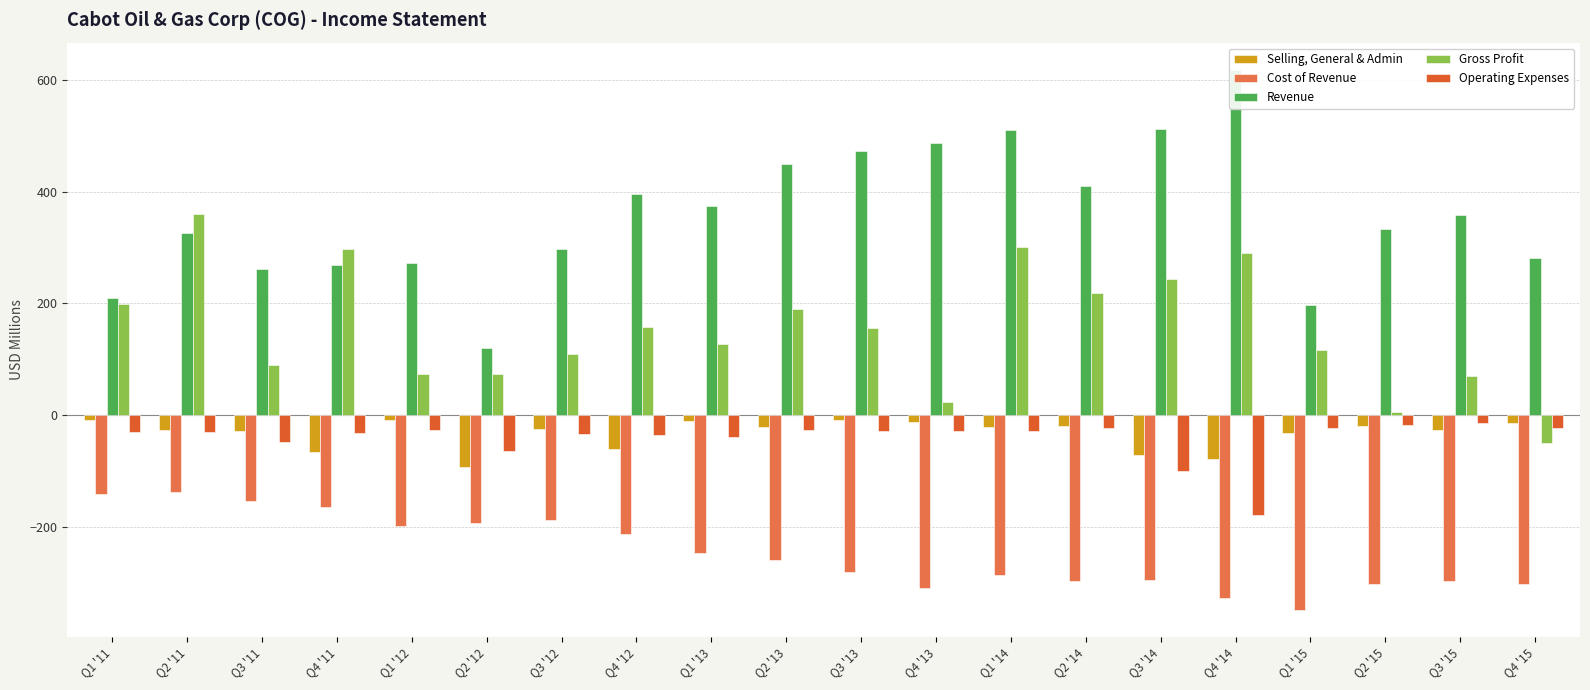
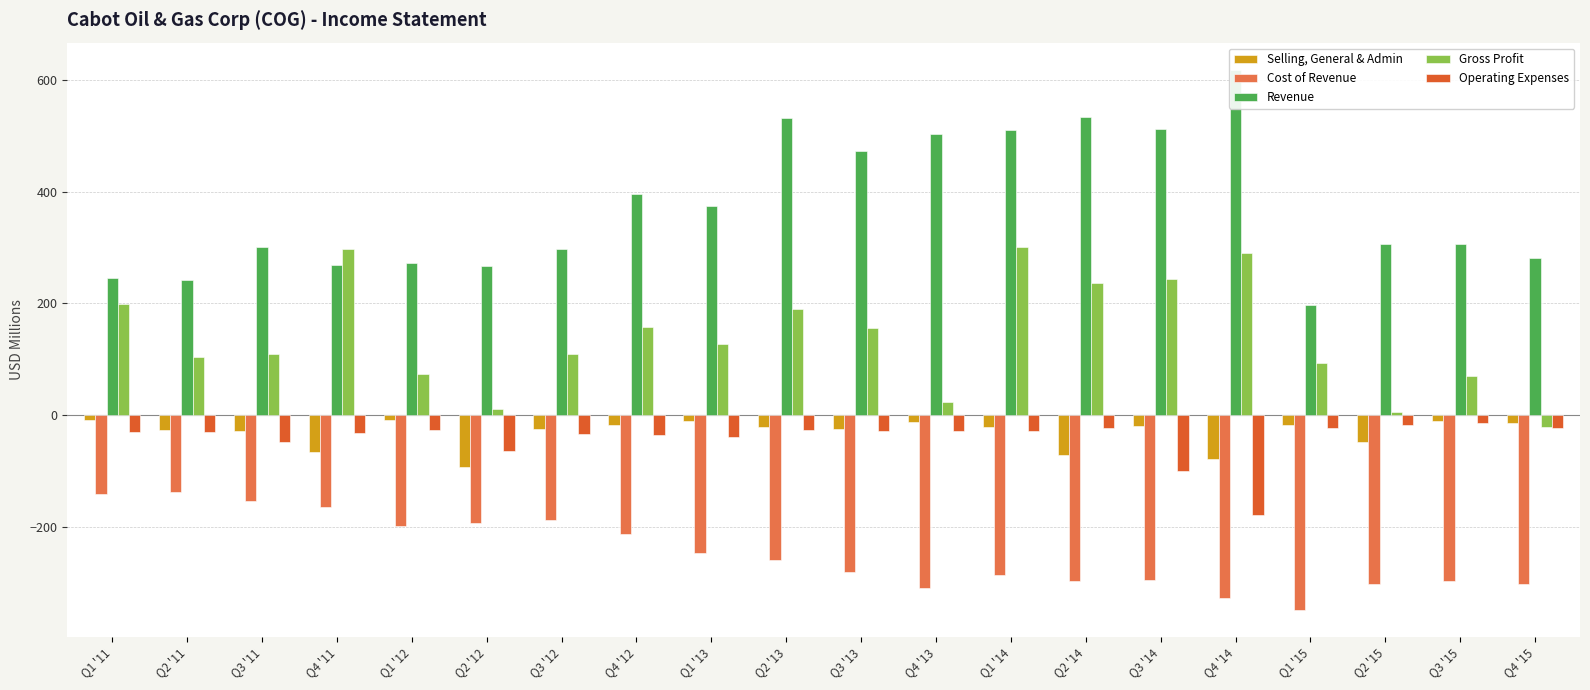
  {
    "Selling, General & Admin": {
      "Q1 '11": -10,
      "Q2 '11": -30,
      "Q3 '11": -30,
      "Q4 '11": -70,
      "Q1 '12": -10,
      "Q2 '12": -90,
      "Q3 '12": -20,
-     "Q4 '12": -60,
+     "Q4 '12": -20,
      "Q1 '13": -10,
      "Q2 '13": -20,
-     "Q3 '13": -10,
+     "Q3 '13": -20,
      "Q4 '13": -10,
      "Q1 '14": -20,
-     "Q2 '14": -20,
-     "Q3 '14": -70,
+     "Q2 '14": -70,
+     "Q3 '14": -20,
      "Q4 '14": -80,
-     "Q1 '15": -30,
-     "Q2 '15": -20,
-     "Q3 '15": -30,
+     "Q1 '15": -20,
+     "Q2 '15": -50,
+     "Q3 '15": -10,
      "Q4 '15": -10
    },
    "Revenue": {
-     "Q1 '11": 210,
-     "Q2 '11": 330,
-     "Q3 '11": 260,
+     "Q1 '11": 240,
+     "Q2 '11": 240,
+     "Q3 '11": 300,
      "Q4 '11": 270,
      "Q1 '12": 270,
-     "Q2 '12": 120,
+     "Q2 '12": 270,
      "Q3 '12": 300,
      "Q4 '12": 400,
      "Q1 '13": 370,
-     "Q2 '13": 450,
+     "Q2 '13": 530,
      "Q3 '13": 470,
-     "Q4 '13": 490,
+     "Q4 '13": 500,
      "Q1 '14": 510,
-     "Q2 '14": 410,
+     "Q2 '14": 530,
      "Q3 '14": 510,
      "Q1 '15": 200,
-     "Q2 '15": 330,
-     "Q3 '15": 360,
+     "Q2 '15": 310,
+     "Q3 '15": 310,
      "Q4 '15": 280
    },
    "Gross Profit": {
      "Q1 '11": 200,
-     "Q2 '11": 360,
-     "Q3 '11": 90,
+     "Q2 '11": 100,
+     "Q3 '11": 110,
      "Q4 '11": 300,
      "Q1 '12": 70,
-     "Q2 '12": 70,
+     "Q2 '12": 10,
      "Q3 '12": 110,
      "Q4 '12": 160,
      "Q1 '13": 130,
      "Q2 '13": 190,
      "Q3 '13": 160,
      "Q4 '13": 20,
      "Q1 '14": 300,
-     "Q2 '14": 220,
+     "Q2 '14": 240,
      "Q3 '14": 240,
      "Q4 '14": 290,
-     "Q1 '15": 120,
+     "Q1 '15": 90,
      "Q2 '15": 0,
      "Q3 '15": 70,
-     "Q4 '15": -50
+     "Q4 '15": -20
    }
  }
